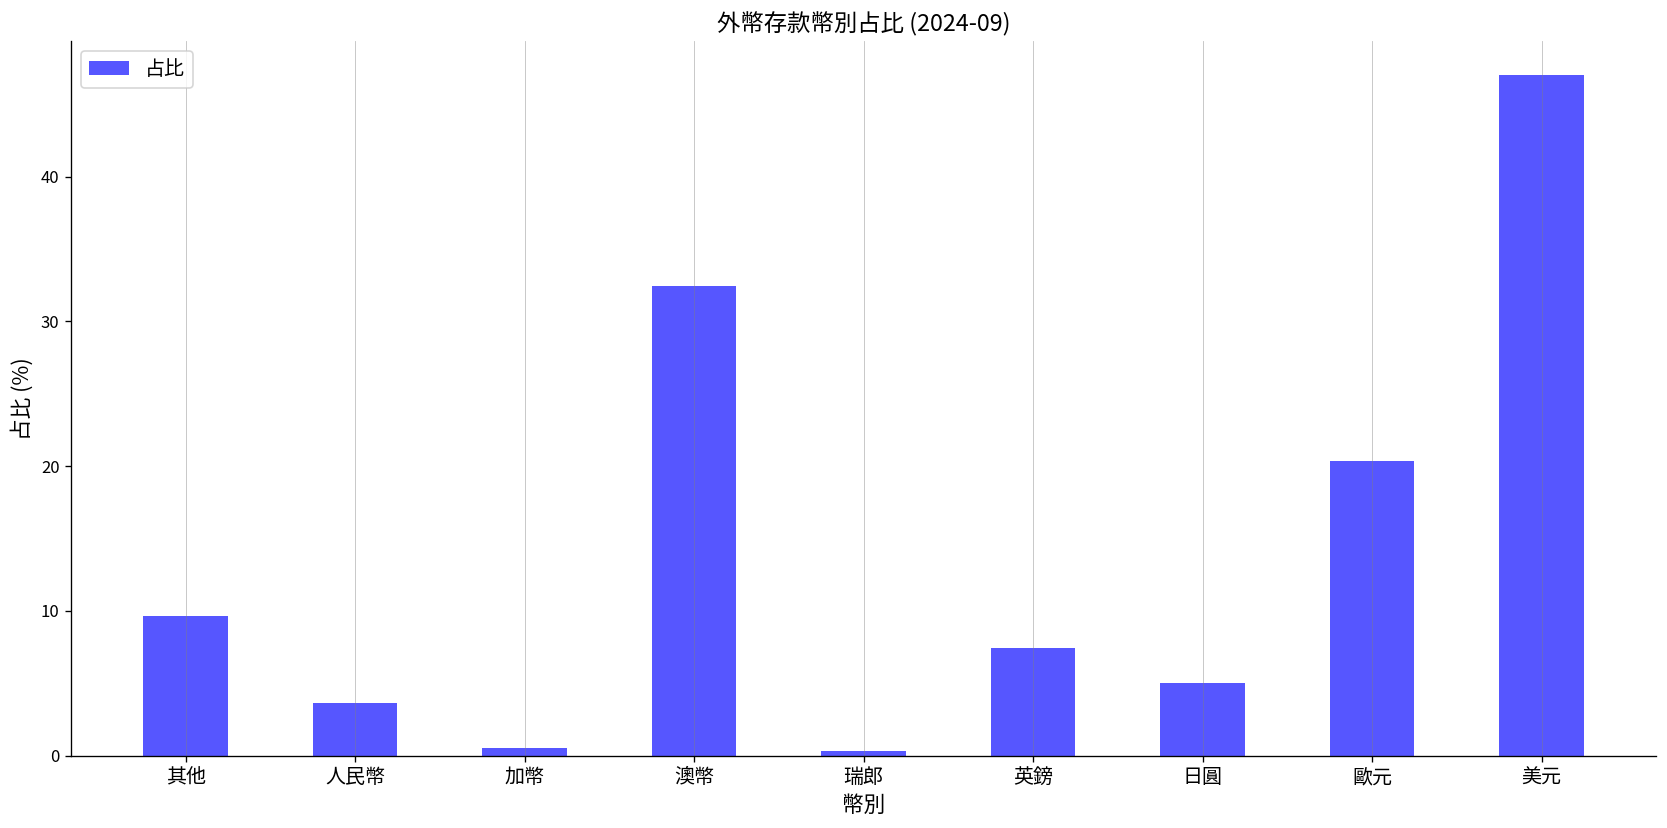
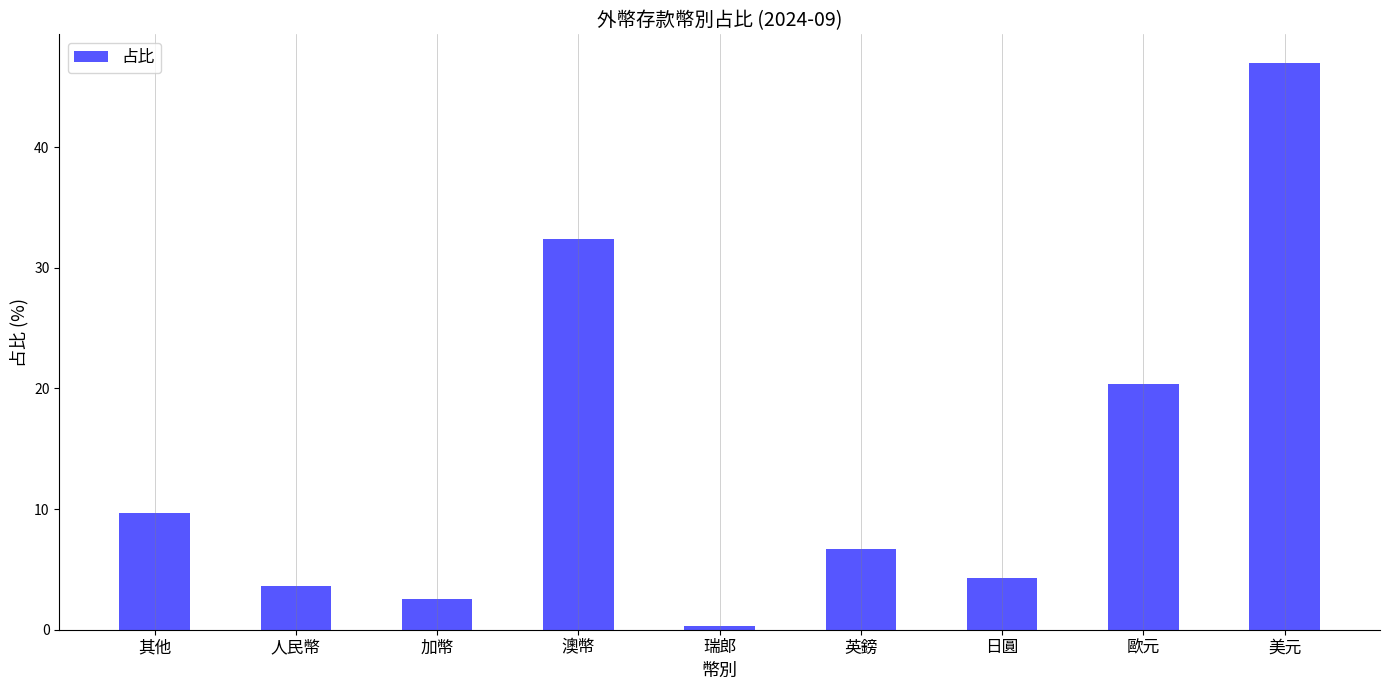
  {
    "其他": 9.7,
    "人民幣": 3.6,
-   "加幣": 0.5,
+   "加幣": 2.6,
    "澳幣": 32.4,
    "瑞郎": 0.3,
-   "英鎊": 7.4,
-   "日圓": 5.0,
+   "英鎊": 6.7,
+   "日圓": 4.3,
    "歐元": 20.3,
    "美元": 47.0
  }
